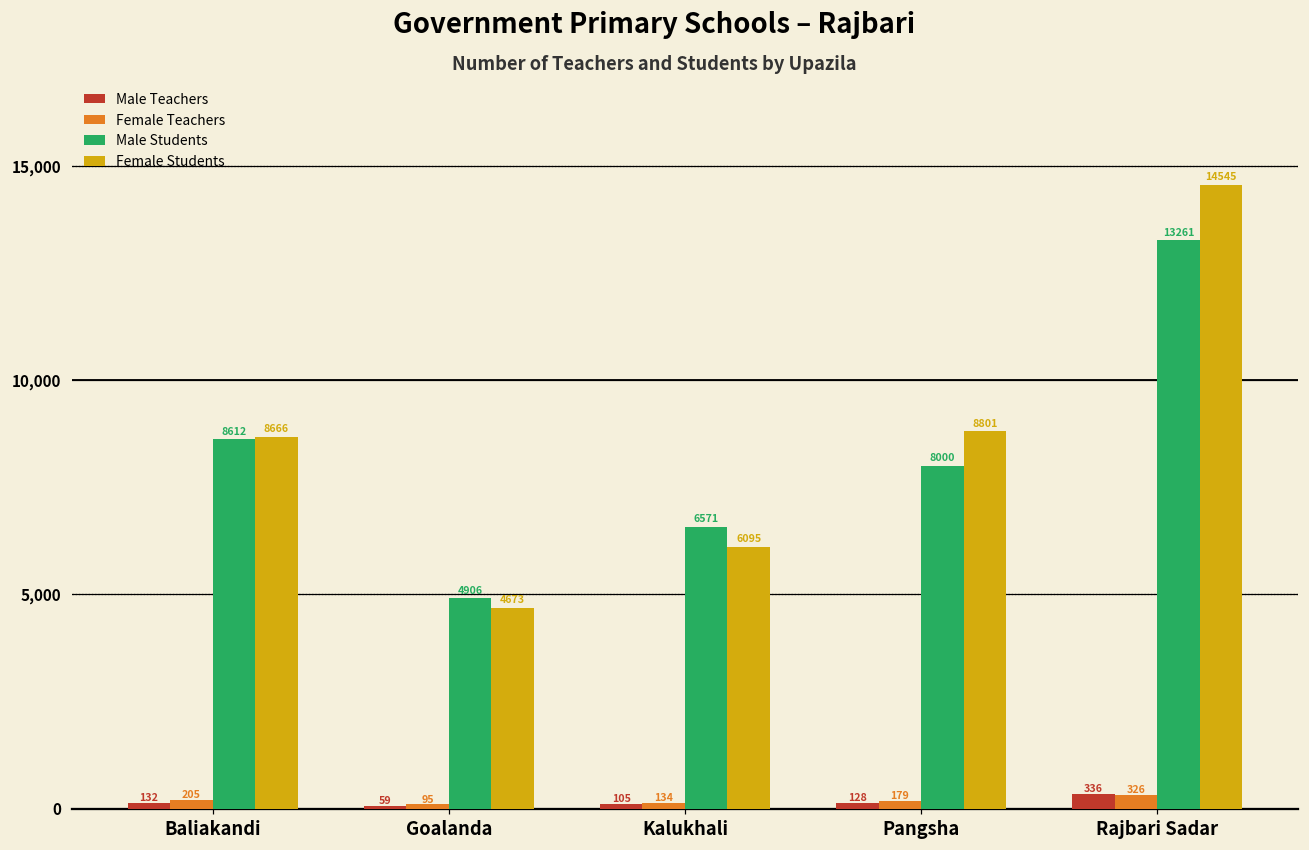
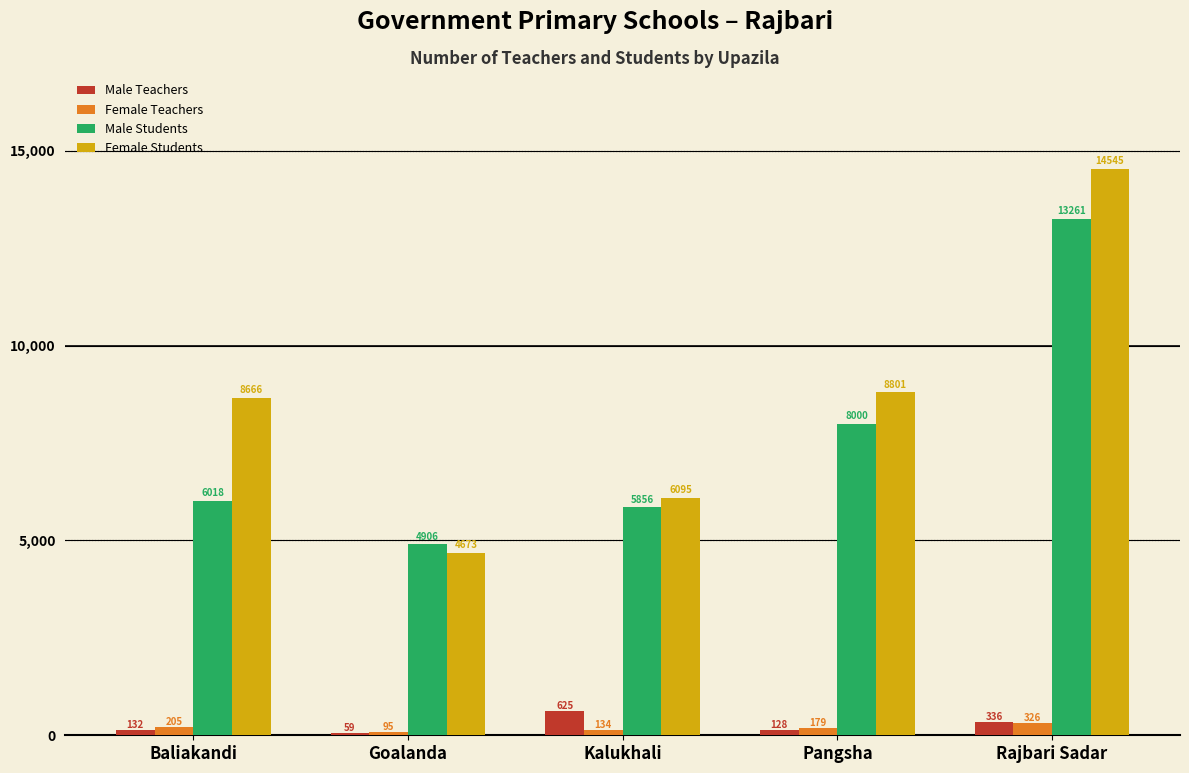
  {
    "Male Teachers": {
      "Baliakandi": 132,
      "Goalanda": 59,
-     "Kalukhali": 105,
+     "Kalukhali": 625,
      "Pangsha": 128,
      "Rajbari Sadar": 336
    },
    "Male Students": {
-     "Baliakandi": 8612,
+     "Baliakandi": 6018,
      "Goalanda": 4906,
-     "Kalukhali": 6571,
+     "Kalukhali": 5856,
      "Pangsha": 8000,
      "Rajbari Sadar": 13261
    }
  }
